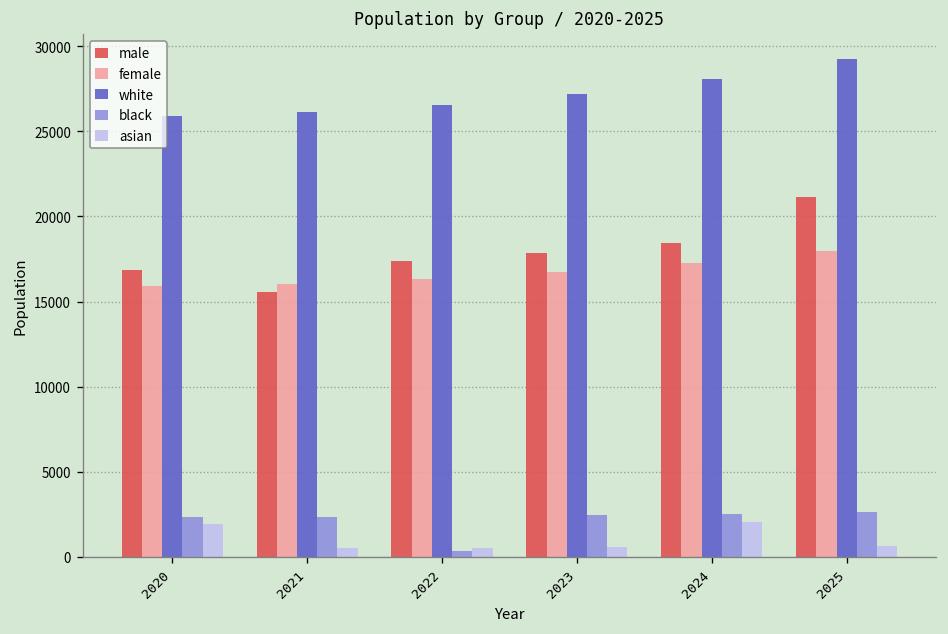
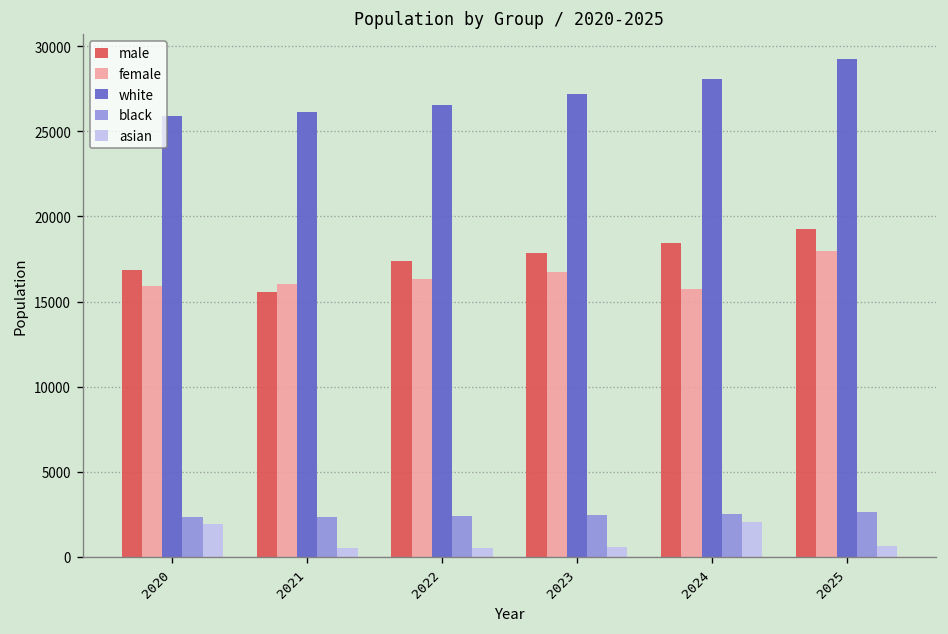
  {
    "male": {
      "2020": 16900,
      "2021": 15500,
      "2022": 17400,
      "2023": 17900,
      "2024": 18500,
-     "2025": 21200
+     "2025": 19200
    },
    "female": {
      "2020": 15900,
      "2021": 16100,
      "2022": 16300,
      "2023": 16700,
-     "2024": 17300,
+     "2024": 15800,
      "2025": 18000
    },
    "white": {
      "2020": 25900,
      "2021": 26100,
      "2022": 26600,
      "2023": 27200,
      "2024": 28100,
      "2025": 29200
    },
    "black": {
      "2020": 2300,
      "2021": 2300,
-     "2022": 300,
+     "2022": 2400,
      "2023": 2400,
      "2024": 2500,
      "2025": 2600
    },
    "asian": {
      "2020": 1900,
      "2021": 500,
      "2022": 500,
      "2023": 500,
      "2024": 2000,
      "2025": 600
    }
  }
